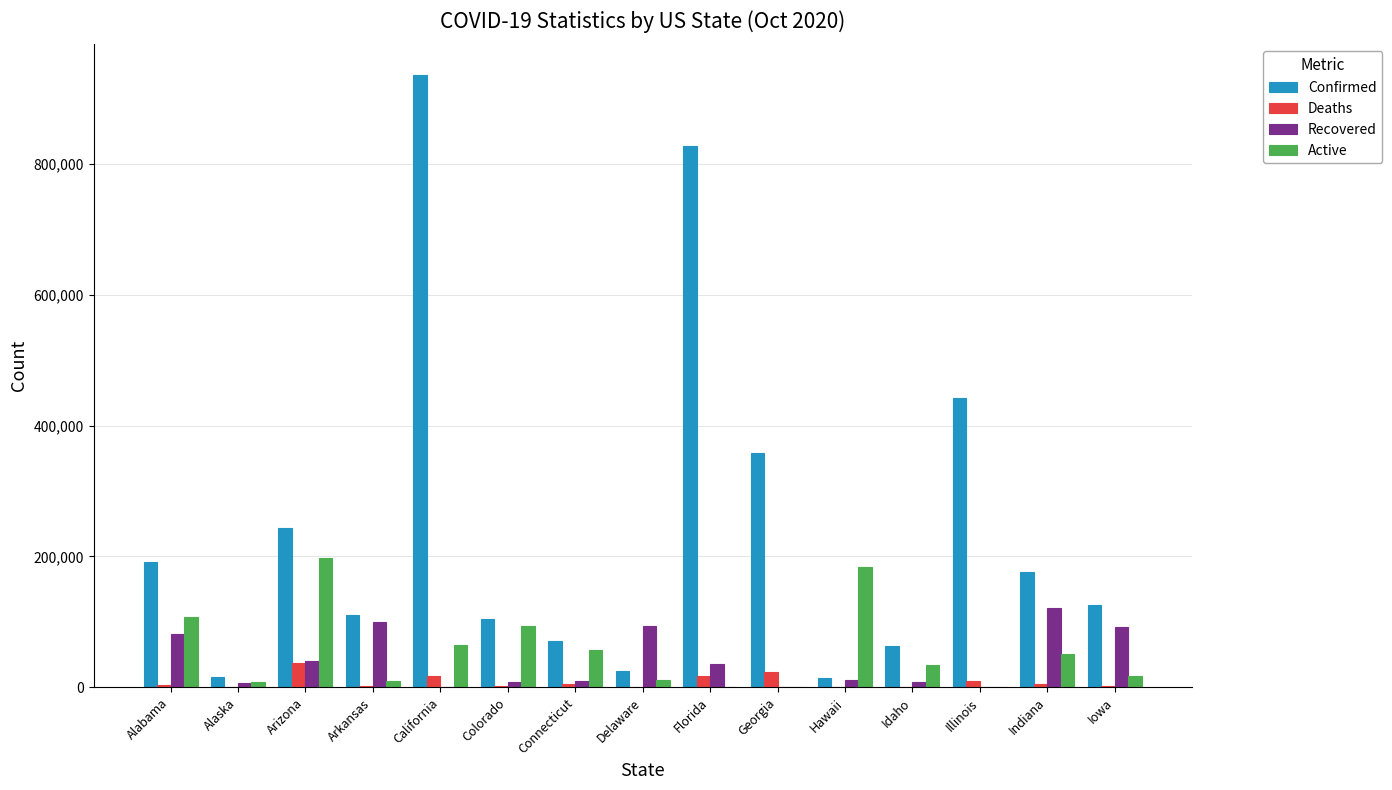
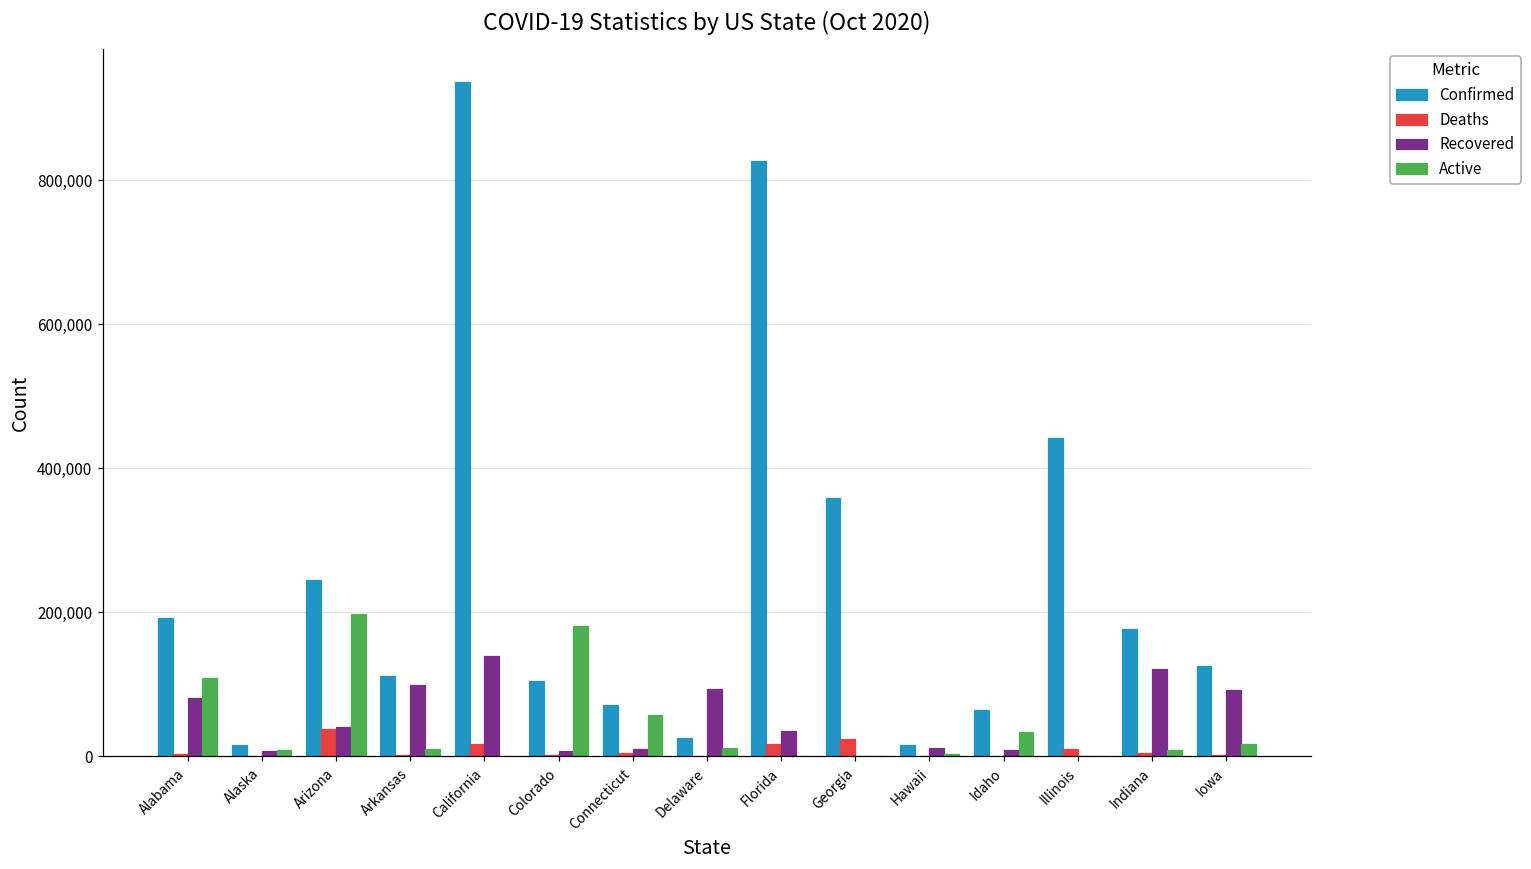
  {
    "Confirmed": {
      "Alabama": "190,000",
      "Alaska": "20,000",
      "Arizona": "240,000",
      "Arkansas": "110,000",
      "California": "940,000",
      "Colorado": "100,000",
      "Connecticut": "70,000",
      "Delaware": "20,000",
      "Florida": "830,000",
      "Georgia": "360,000",
      "Hawaii": "20,000",
      "Idaho": "60,000",
      "Illinois": "440,000",
      "Indiana": "180,000",
      "Iowa": "130,000"
    },
    "Deaths": {
      "Arizona": "40,000",
      "California": "20,000",
      "Connecticut": "0",
      "Florida": "20,000",
      "Georgia": "20,000",
      "Illinois": "10,000",
      "Indiana": "0"
    },
    "Recovered": {
      "Alabama": "80,000",
      "Alaska": "10,000",
      "Arizona": "40,000",
      "Arkansas": "100,000",
-     "California": "0",
+     "California": "140,000",
      "Colorado": "10,000",
      "Connecticut": "10,000",
      "Delaware": "90,000",
      "Florida": "40,000",
      "Georgia": "0",
      "Hawaii": "10,000",
      "Idaho": "10,000",
      "Illinois": "0",
      "Indiana": "120,000",
      "Iowa": "90,000"
    },
    "Active": {
      "Alabama": "110,000",
      "Alaska": "10,000",
      "Arizona": "200,000",
      "Arkansas": "10,000",
-     "California": "60,000",
-     "Colorado": "90,000",
+     "California": "0",
+     "Colorado": "180,000",
      "Connecticut": "60,000",
      "Delaware": "10,000",
      "Florida": "0",
      "Georgia": "0",
-     "Hawaii": "180,000",
+     "Hawaii": "0",
      "Idaho": "30,000",
      "Illinois": "0",
-     "Indiana": "50,000",
+     "Indiana": "10,000",
      "Iowa": "20,000"
    }
  }
